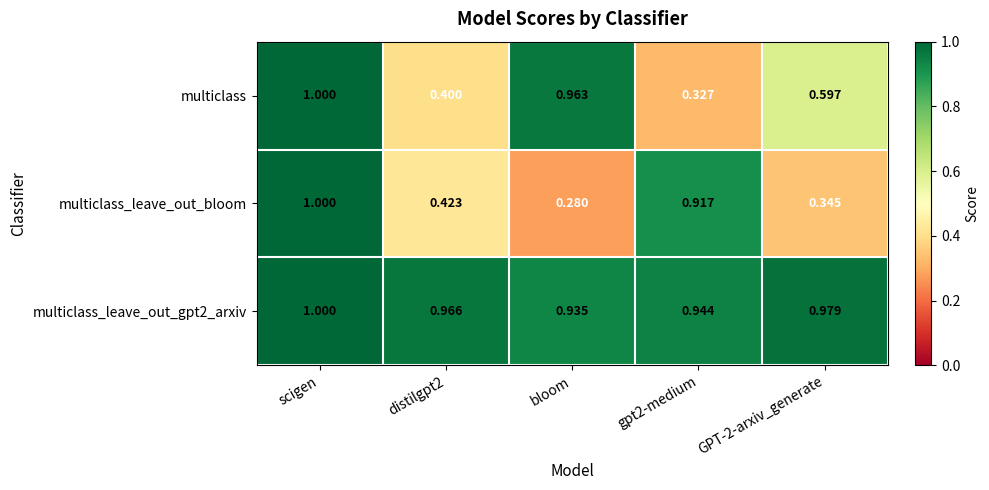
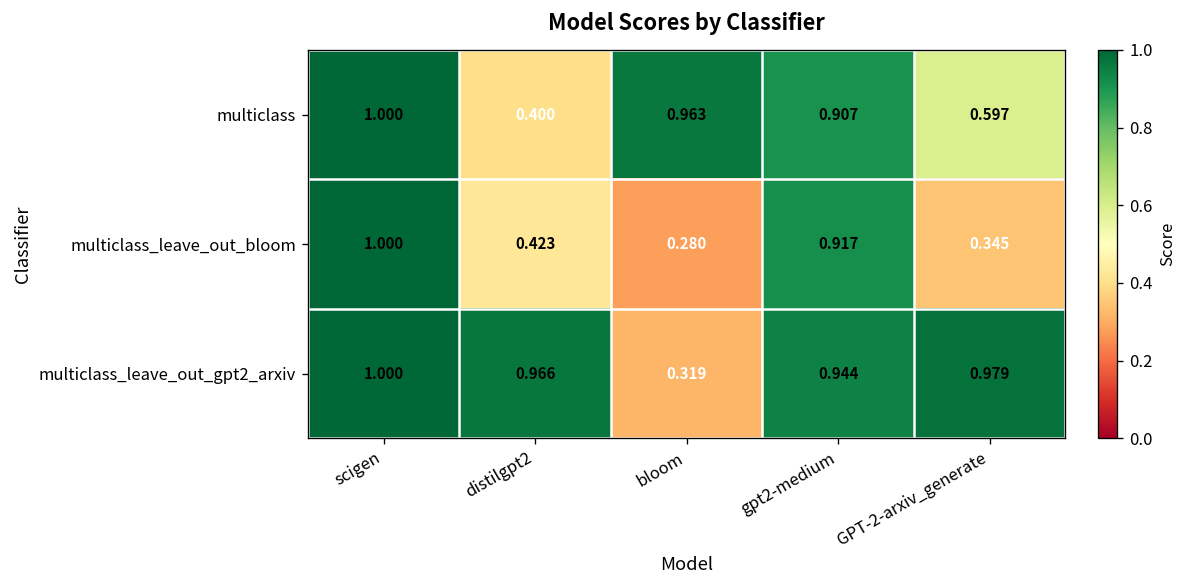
  {
    "multiclass": {
      "scigen": 1.000,
      "distilgpt2": 0.400,
      "bloom": 0.963,
-     "gpt2-medium": 0.327,
+     "gpt2-medium": 0.907,
      "GPT-2-arxiv_generate": 0.597
    },
    "multiclass_leave_out_bloom": {
      "scigen": 1.000,
      "distilgpt2": 0.423,
      "bloom": 0.280,
      "gpt2-medium": 0.917,
      "GPT-2-arxiv_generate": 0.345
    },
    "multiclass_leave_out_gpt2_arxiv": {
      "scigen": 1.000,
      "distilgpt2": 0.966,
-     "bloom": 0.935,
+     "bloom": 0.319,
      "gpt2-medium": 0.944,
      "GPT-2-arxiv_generate": 0.979
    }
  }
